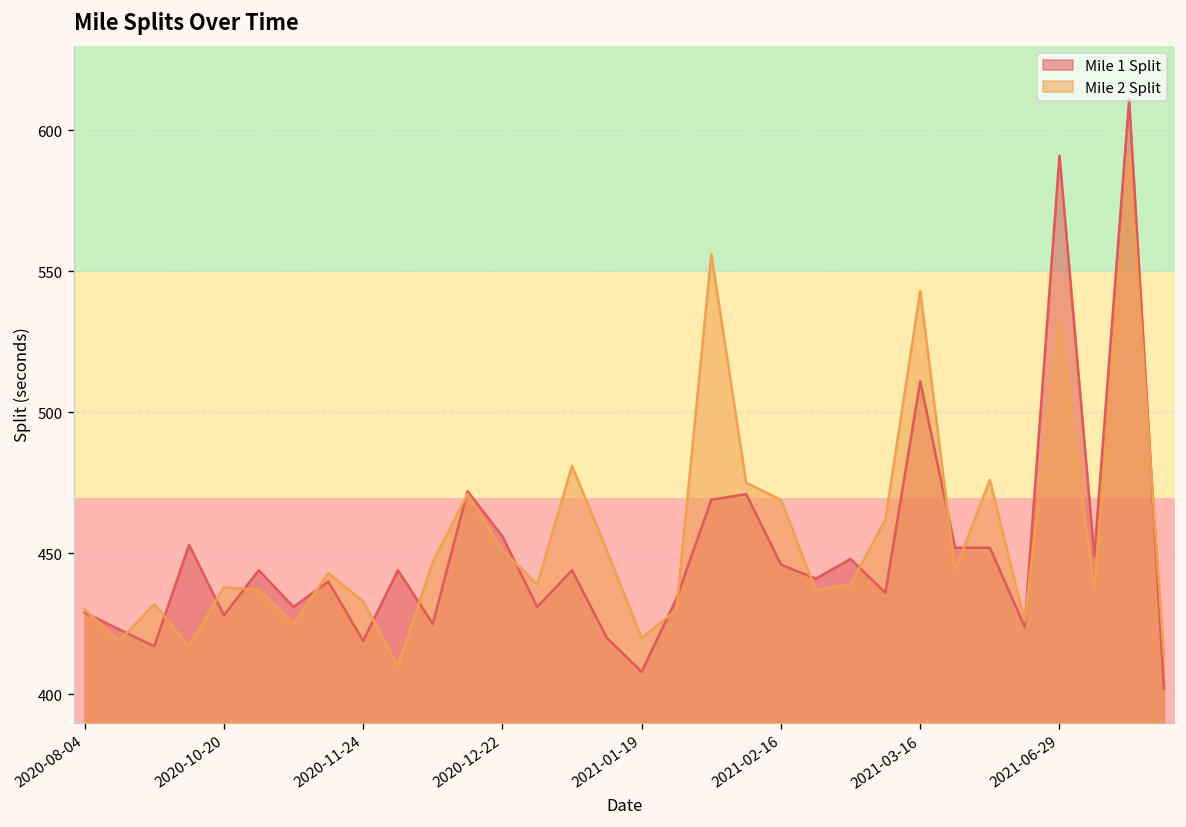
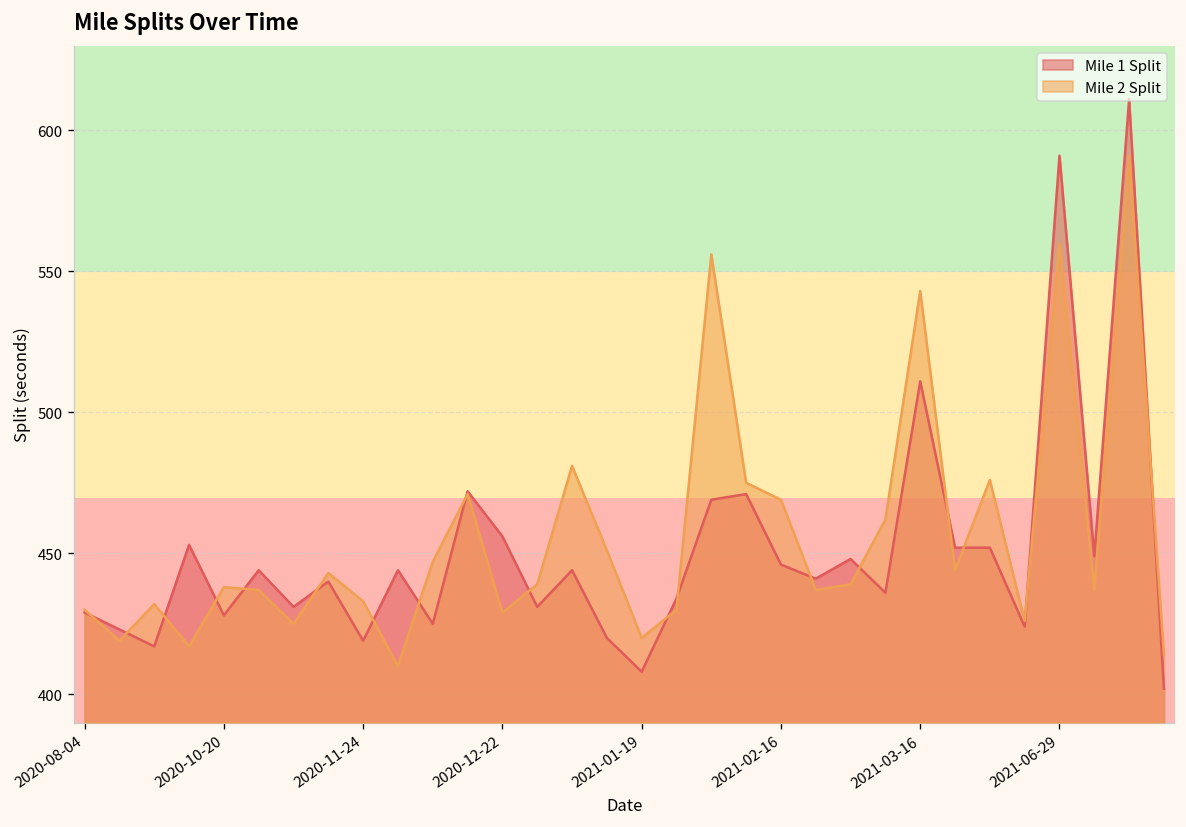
  {
    "Mile 1 Split": {
      "2020-10-20": 428,
      "2020-11-24": 419,
      "2020-12-22": 456,
      "2021-01-19": 408,
      "2021-02-16": 446,
      "2021-03-16": 511,
      "2021-06-29": 591
    },
    "Mile 2 Split": {
      "2020-10-20": 438,
      "2020-11-24": 433,
-     "2020-12-22": 451,
+     "2020-12-22": 429,
      "2021-01-19": 420,
      "2021-02-16": 469,
      "2021-03-16": 543,
-     "2021-06-29": 532
+     "2021-06-29": 560
    }
  }
